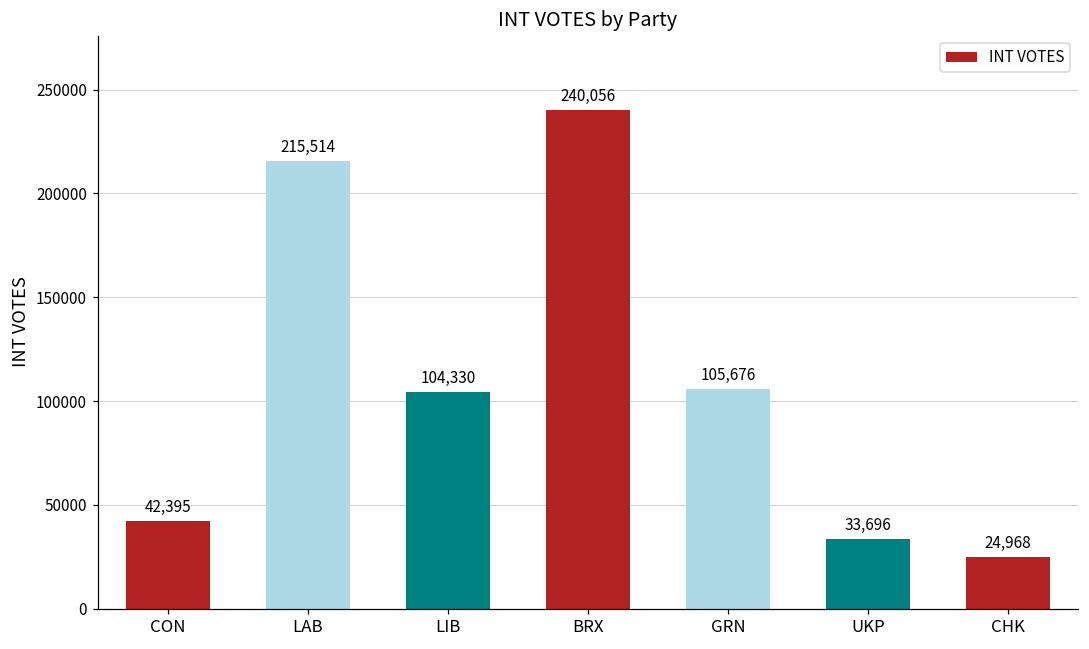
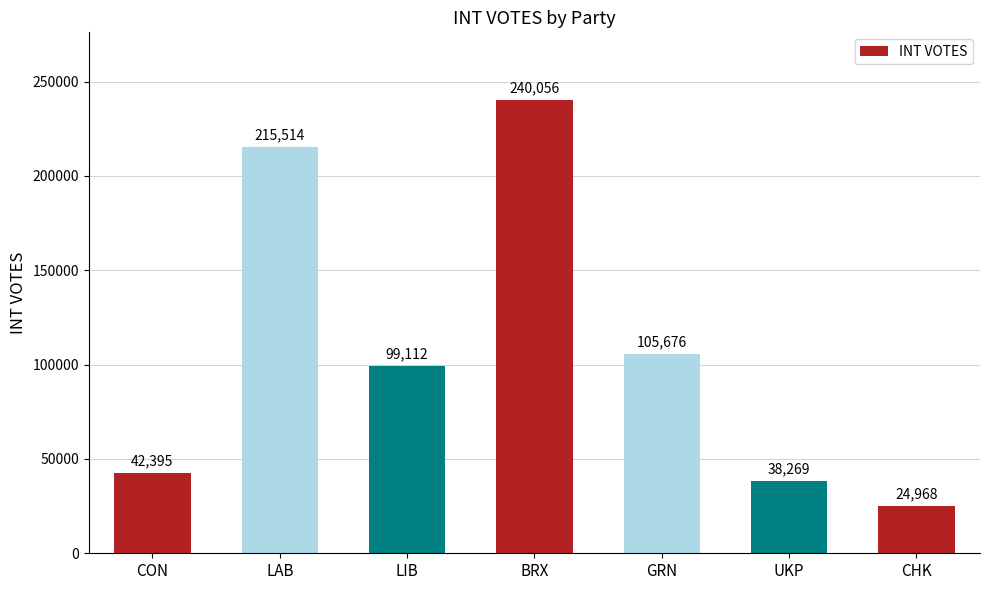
  {
    "CON": "42,395",
    "LAB": "215,514",
-   "LIB": "104,330",
+   "LIB": "99,112",
    "BRX": "240,056",
    "GRN": "105,676",
-   "UKP": "33,696",
+   "UKP": "38,269",
    "CHK": "24,968"
  }
